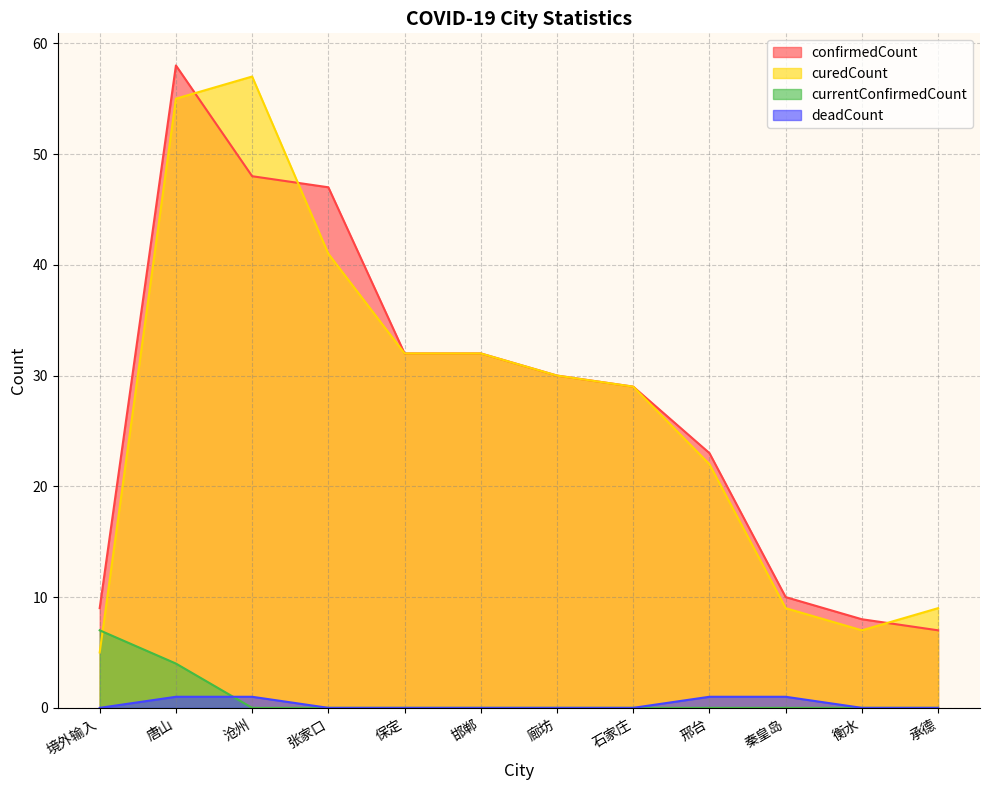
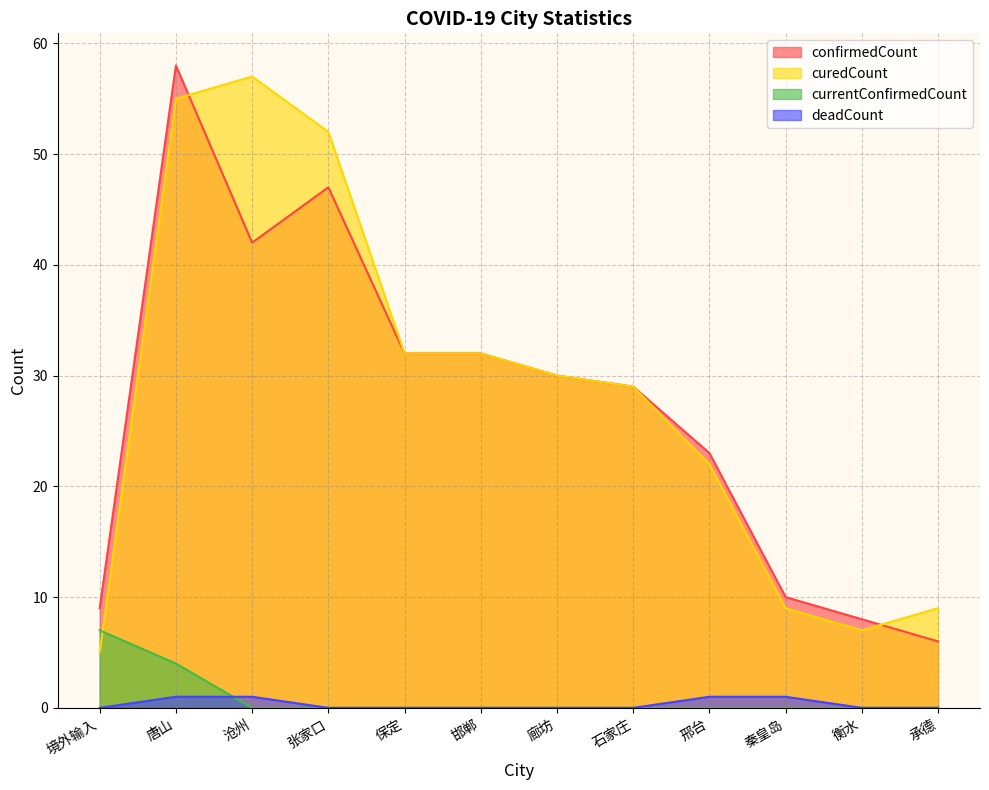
  {
    "confirmedCount": {
      "境外输入": 9,
      "唐山": 58,
-     "沧州": 48,
+     "沧州": 42,
      "张家口": 47,
      "邢台": 23,
      "秦皇岛": 10,
      "衡水": 8,
-     "承德": 7
+     "承德": 6
    },
    "curedCount": {
      "境外输入": 5,
      "唐山": 55,
      "沧州": 57,
-     "张家口": 41,
+     "张家口": 52,
      "邢台": 22,
      "秦皇岛": 9,
      "衡水": 7,
      "承德": 9
    },
    "currentConfirmedCount": {
      "境外输入": 7,
      "唐山": 4,
      "沧州": 0,
      "邢台": 0,
      "秦皇岛": 0
    },
    "deadCount": {
      "境外输入": 0,
      "唐山": 1,
      "沧州": 1,
      "邢台": 1,
      "秦皇岛": 1
    }
  }
